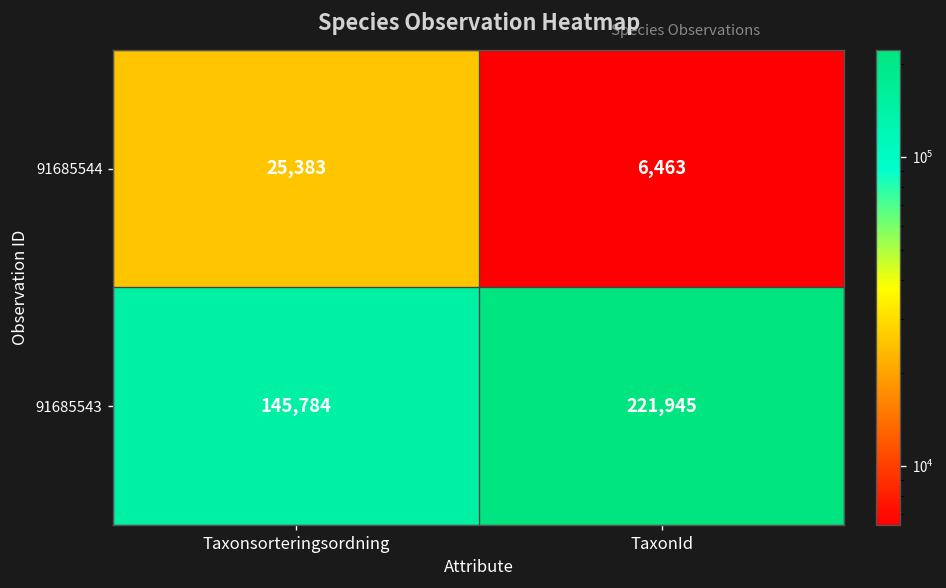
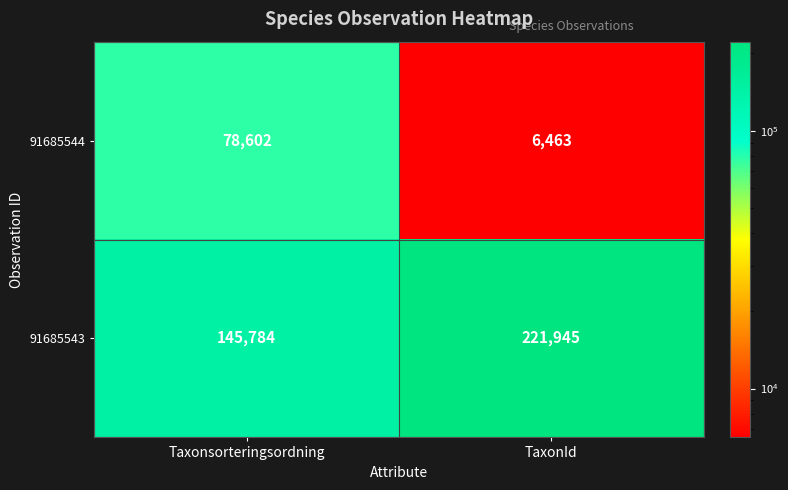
  {
    "91685544": {
-     "Taxonsorteringsordning": "25,383",
+     "Taxonsorteringsordning": "78,602",
      "TaxonId": "6,463"
    },
    "91685543": {
      "Taxonsorteringsordning": "145,784",
      "TaxonId": "221,945"
    }
  }
